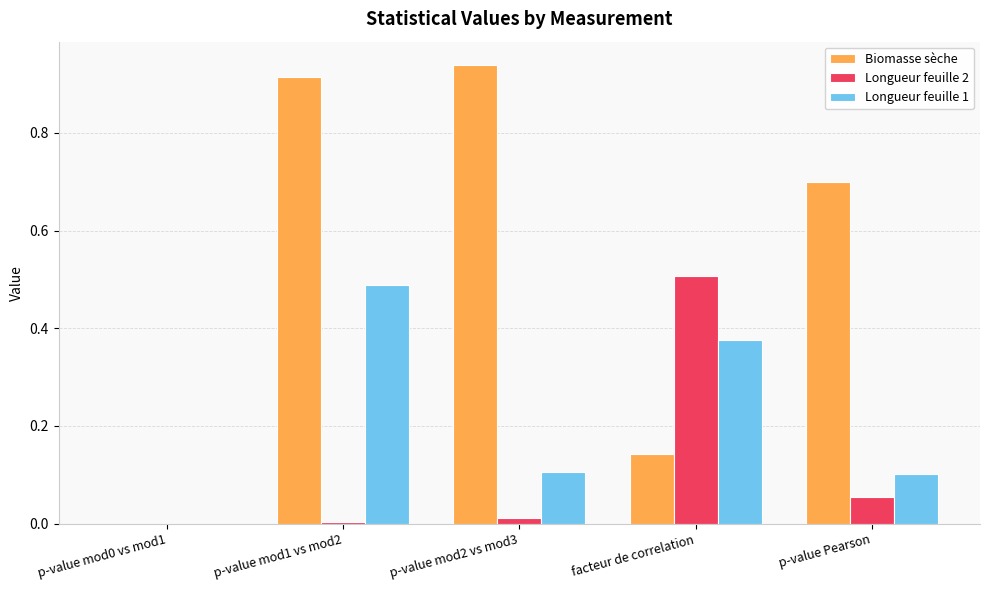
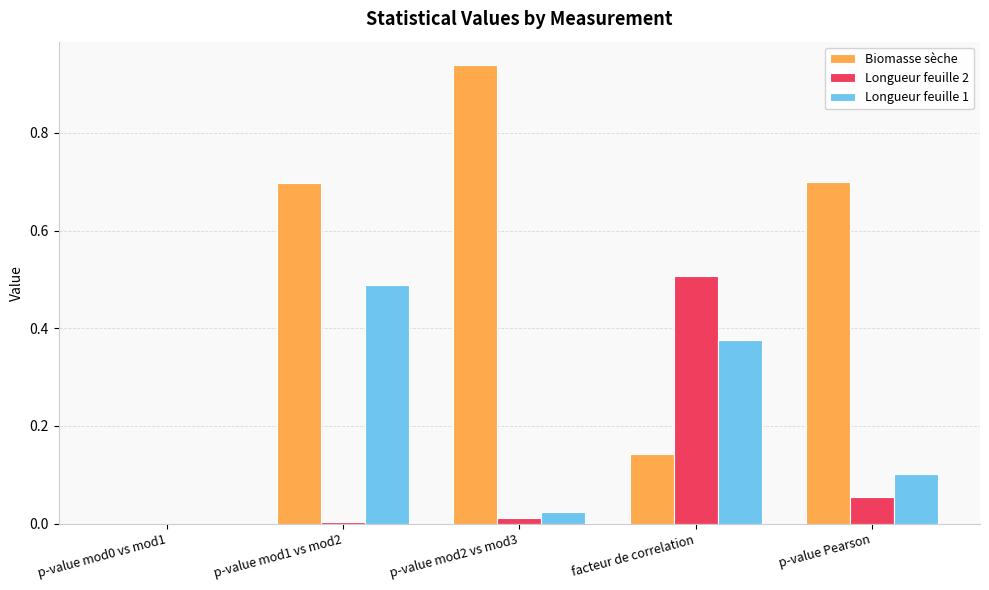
  {
    "Biomasse sèche": {
-     "p-value mod1 vs mod2": 0.91,
+     "p-value mod1 vs mod2": 0.70,
      "p-value mod2 vs mod3": 0.94,
      "facteur de correlation": 0.14,
      "p-value Pearson": 0.70
    },
    "Longueur feuille 2": {
      "p-value mod2 vs mod3": 0.01,
      "facteur de correlation": 0.51,
      "p-value Pearson": 0.05
    },
    "Longueur feuille 1": {
      "p-value mod1 vs mod2": 0.49,
-     "p-value mod2 vs mod3": 0.11,
+     "p-value mod2 vs mod3": 0.02,
      "facteur de correlation": 0.37,
      "p-value Pearson": 0.10
    }
  }
